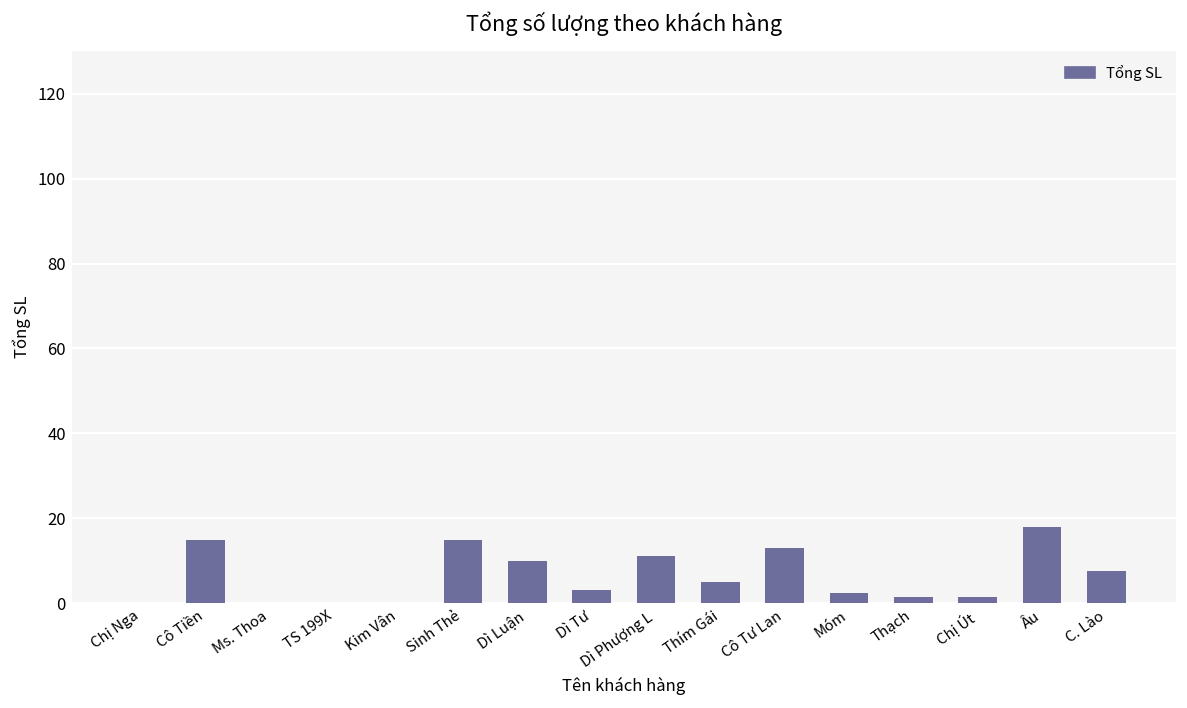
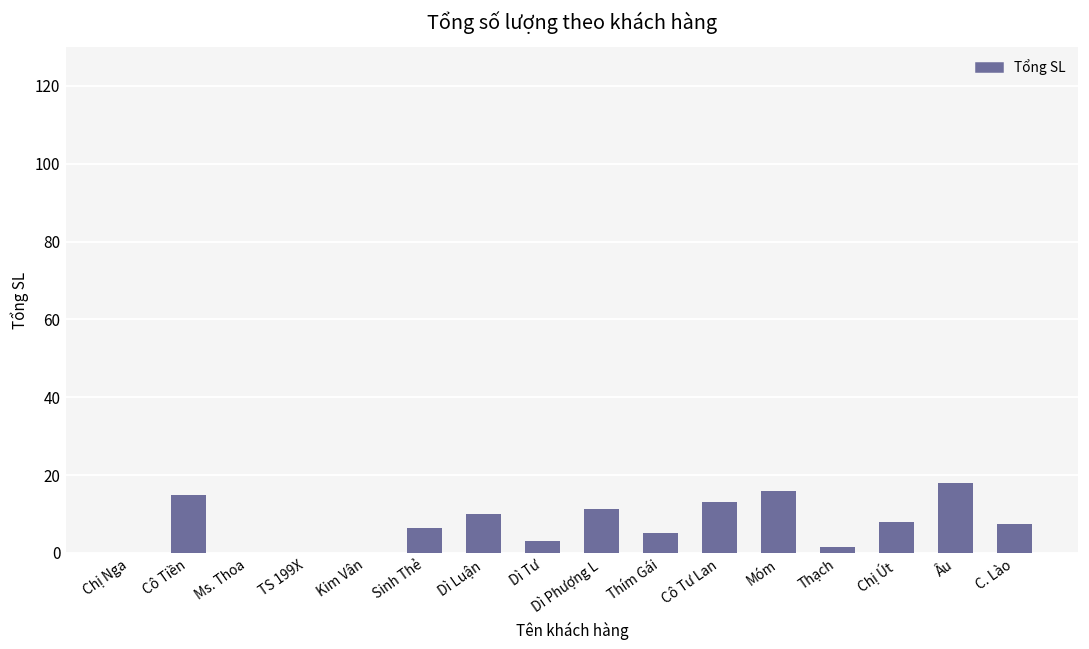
  {
    "Chị Nga": 0,
    "Cô Tiền": 15,
    "Ms. Thoa": 0,
    "TS 199X": 0,
    "Kim Vân": 0,
-   "Sinh Thẻ": 15,
+   "Sinh Thẻ": 7,
    "Dì Luận": 10,
    "Dì Tư": 3,
    "Dì Phượng L": 11,
    "Thím Gái": 5,
    "Cô Tư Lan": 13,
-   "Móm": 3,
+   "Móm": 16,
    "Thạch": 2,
-   "Chị Út": 2,
+   "Chị Út": 8,
    "Âu": 18,
    "C. Lào": 8
  }
